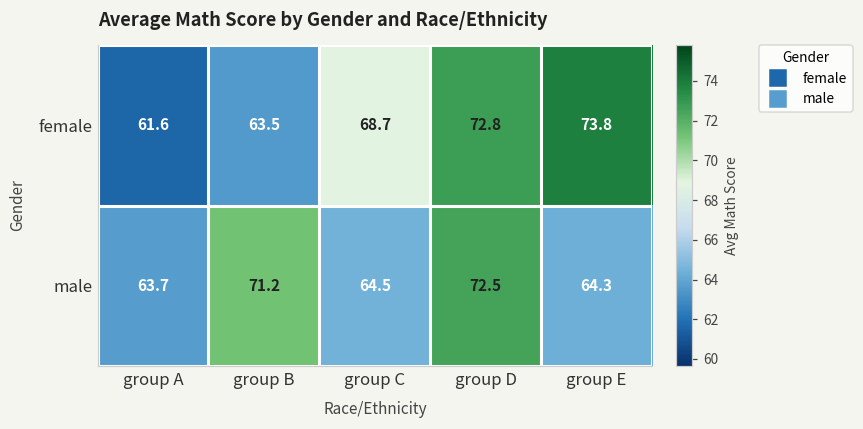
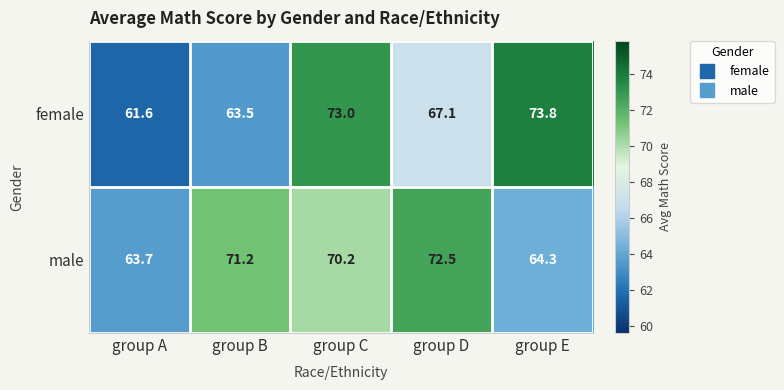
  {
    "female": {
      "group A": 61.6,
      "group B": 63.5,
-     "group C": 68.7,
-     "group D": 72.8,
+     "group C": 73.0,
+     "group D": 67.1,
      "group E": 73.8
    },
    "male": {
      "group A": 63.7,
      "group B": 71.2,
-     "group C": 64.5,
+     "group C": 70.2,
      "group D": 72.5,
      "group E": 64.3
    }
  }
